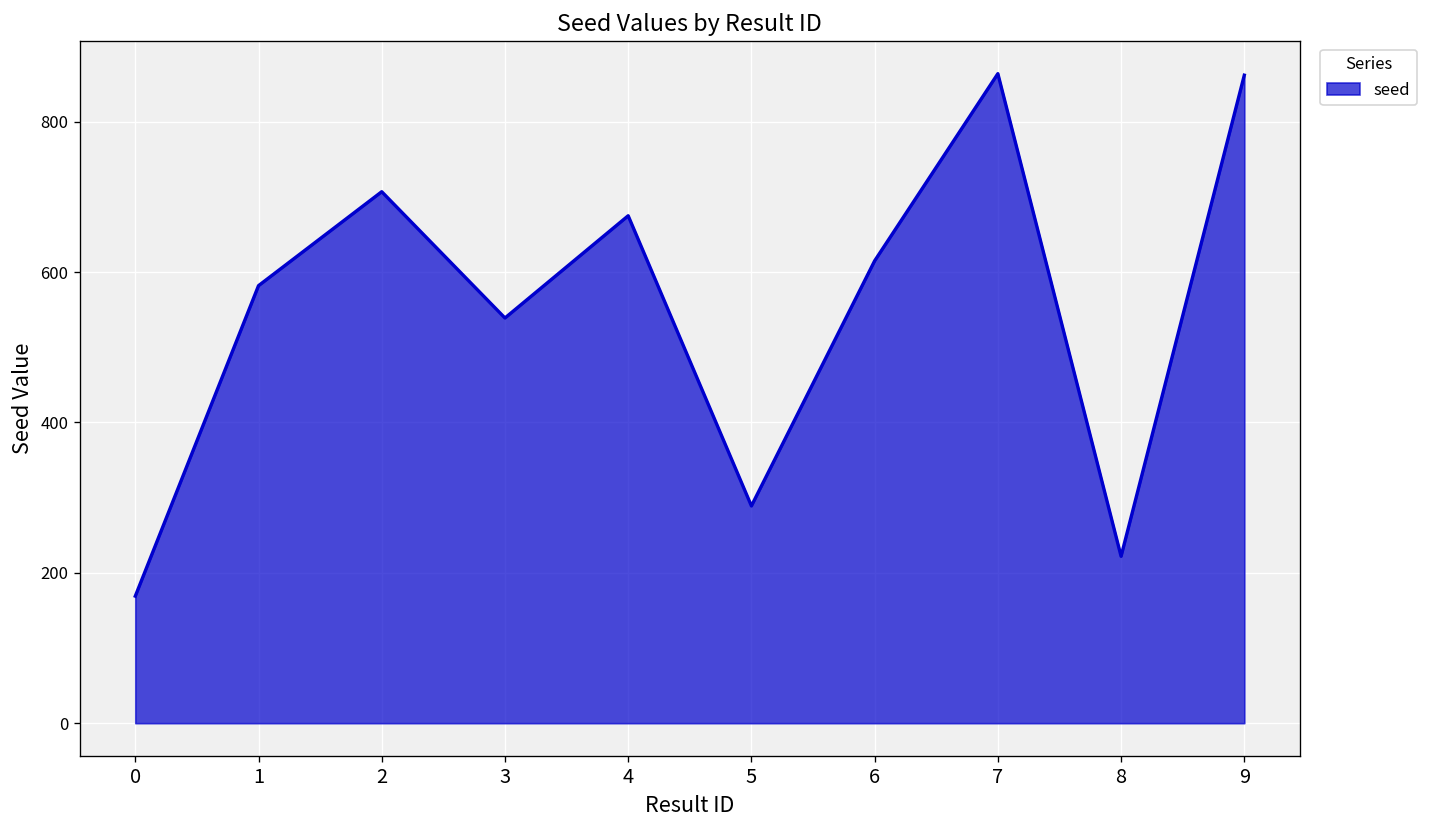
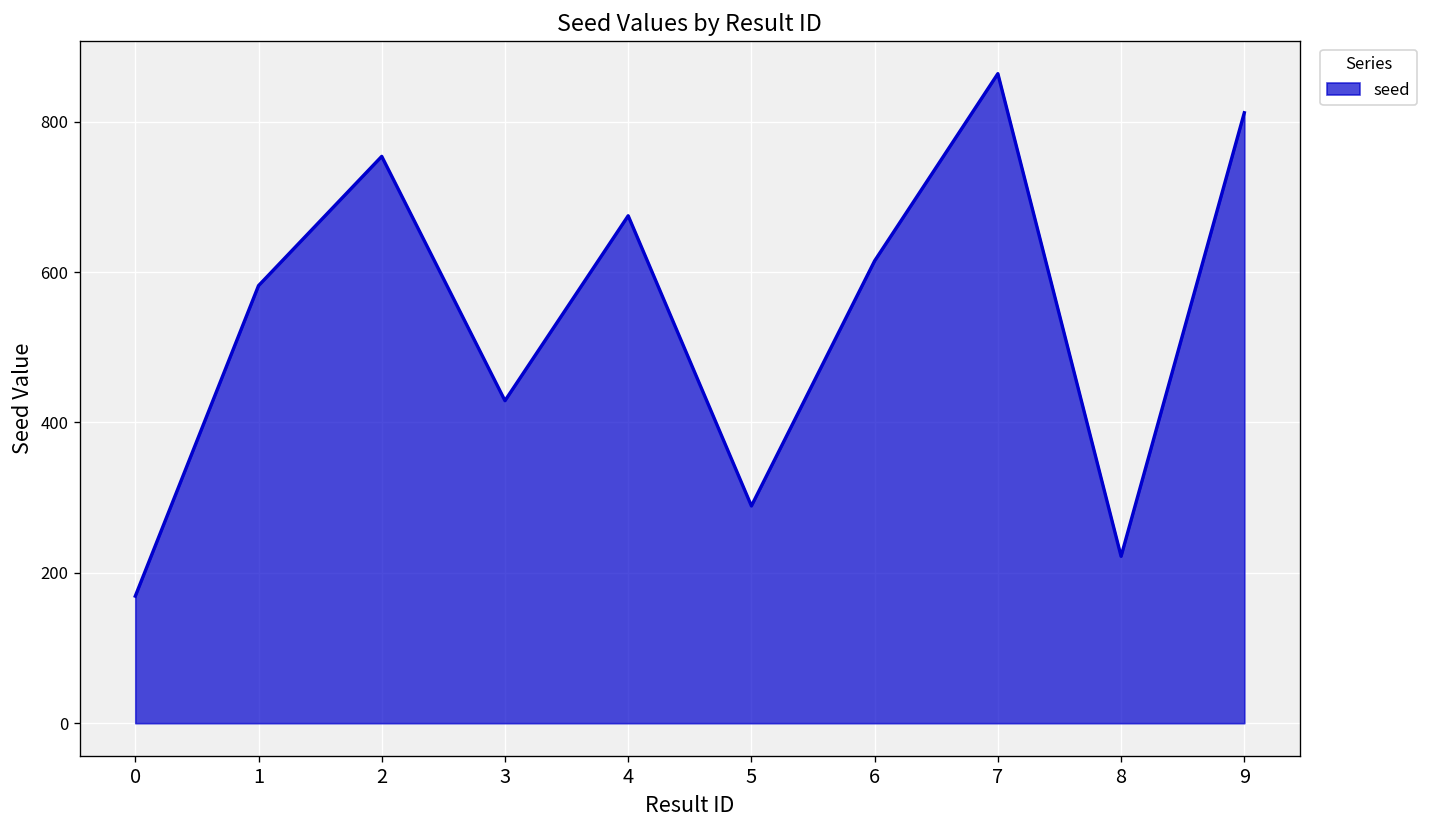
  {
    "0": 170,
    "1": 580,
-   "2": 710,
-   "3": 540,
+   "2": 750,
+   "3": 430,
    "4": 680,
    "5": 290,
    "6": 620,
    "7": 860,
    "8": 220,
-   "9": 860
+   "9": 810
  }
